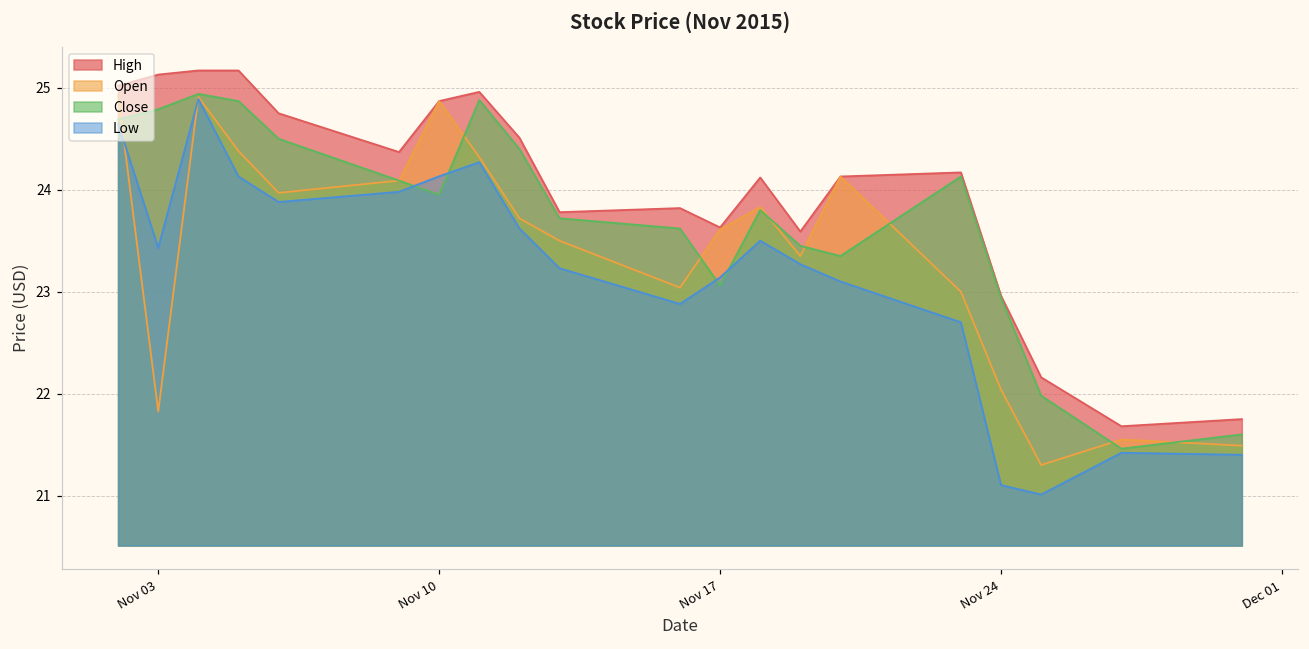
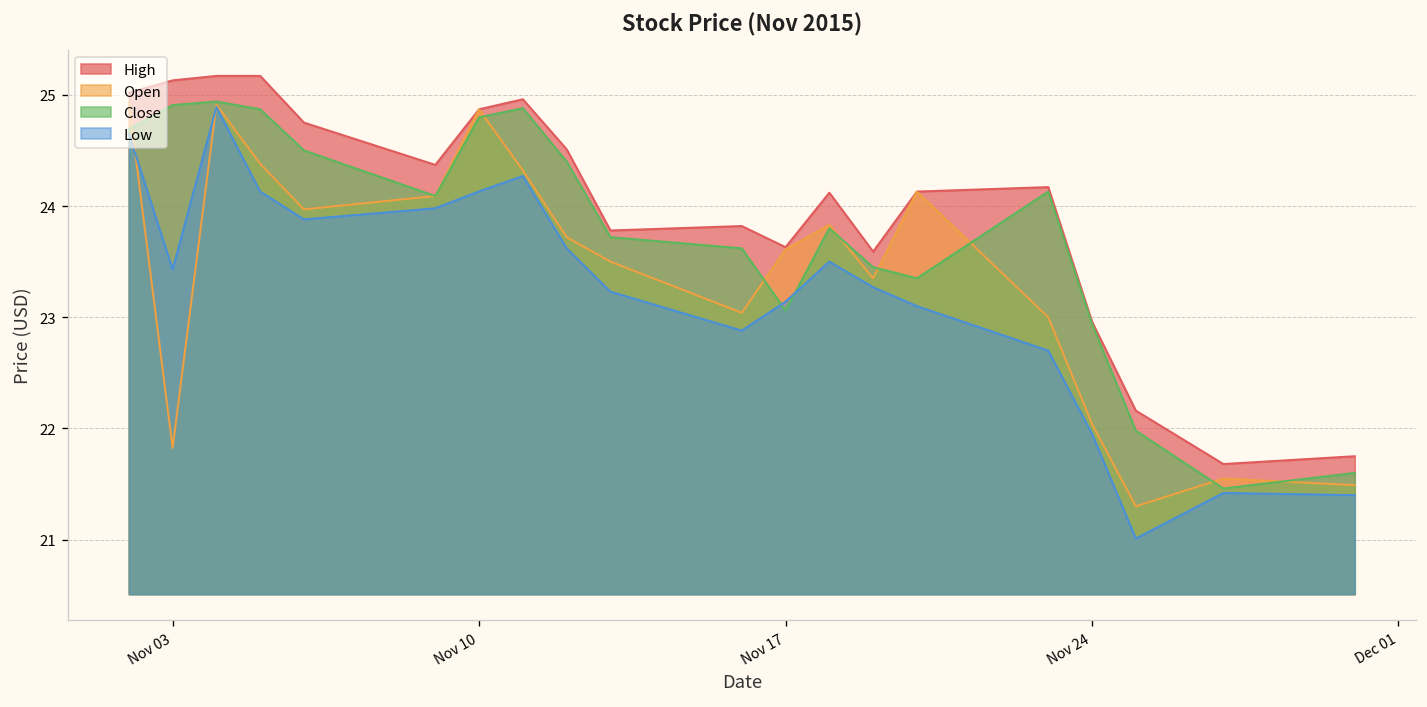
  {
    "High": {
      "Nov 03": 25.1
    },
    "Open": {
      "Nov 03": 21.8,
      "Nov 24": 22.0
    },
    "Close": {
-     "Nov 03": 24.8,
-     "Nov 10": 24.0,
+     "Nov 03": 24.9,
+     "Nov 10": 24.8,
      "Nov 17": 23.1
    },
    "Low": {
      "Nov 03": 23.4,
      "Nov 10": 24.1,
      "Nov 17": 23.1,
-     "Nov 24": 21.1
+     "Nov 24": 22.0
    }
  }
